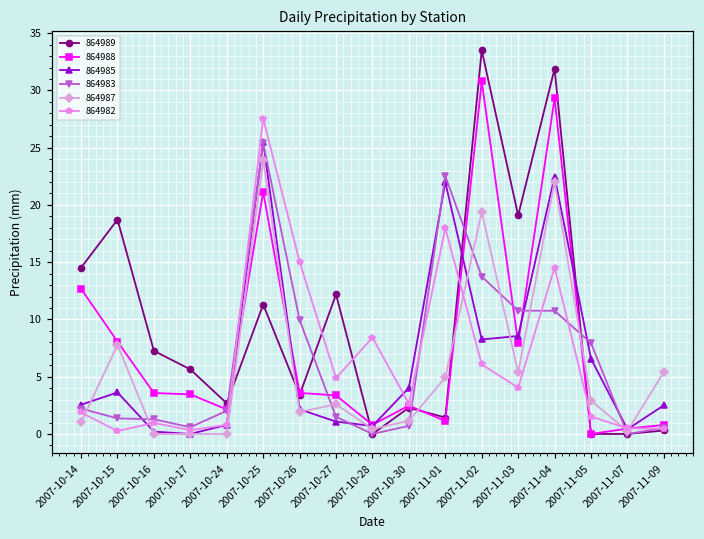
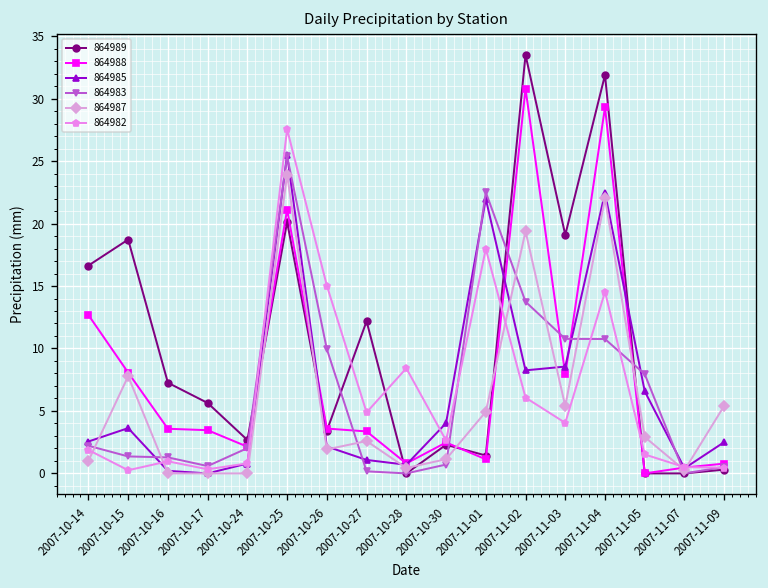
  {
    "864989": {
-     "2007-10-14": 14.5,
+     "2007-10-14": 16.6,
      "2007-10-15": 18.7,
      "2007-10-16": 7.3,
      "2007-10-17": 5.6,
      "2007-10-24": 2.7,
-     "2007-10-25": 11.3,
+     "2007-10-25": 20.1,
      "2007-10-27": 12.2,
      "2007-11-01": 1.4,
      "2007-11-02": 33.5,
      "2007-11-03": 19.1,
      "2007-11-04": 31.9
    },
    "864988": {
      "2007-10-14": 12.7,
      "2007-10-15": 8.1,
      "2007-10-16": 3.6,
      "2007-10-17": 3.5,
      "2007-10-25": 21.1,
      "2007-10-27": 3.4,
      "2007-11-01": 1.1,
      "2007-11-02": 30.8,
      "2007-11-03": 7.9,
      "2007-11-04": 29.3,
      "2007-11-09": 0.8
    },
    "864985": {
      "2007-10-14": 2.6,
      "2007-10-15": 3.6,
      "2007-10-27": 1.1,
      "2007-10-30": 4.0,
      "2007-11-01": 22.0,
      "2007-11-02": 8.3,
      "2007-11-03": 8.6,
      "2007-11-04": 22.5,
      "2007-11-05": 6.6,
      "2007-11-09": 2.5
    },
    "864983": {
      "2007-10-14": 2.2,
      "2007-10-15": 1.4,
      "2007-10-16": 1.3,
      "2007-10-17": 0.6,
      "2007-10-26": 9.9,
-     "2007-10-27": 1.5,
+     "2007-10-27": 0.2,
      "2007-10-30": 0.7,
      "2007-11-01": 22.5,
      "2007-11-02": 13.7,
      "2007-11-03": 10.8,
      "2007-11-04": 10.8,
      "2007-11-05": 7.9
    }
  }
